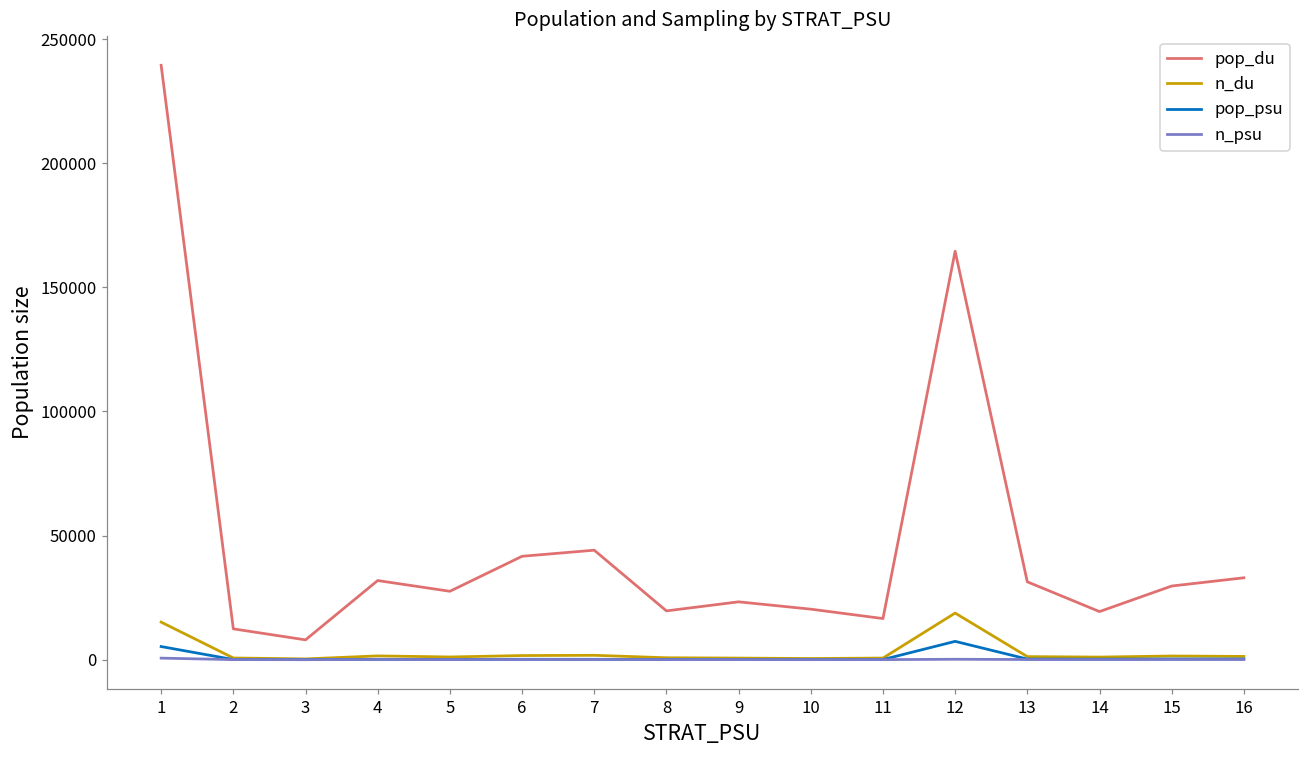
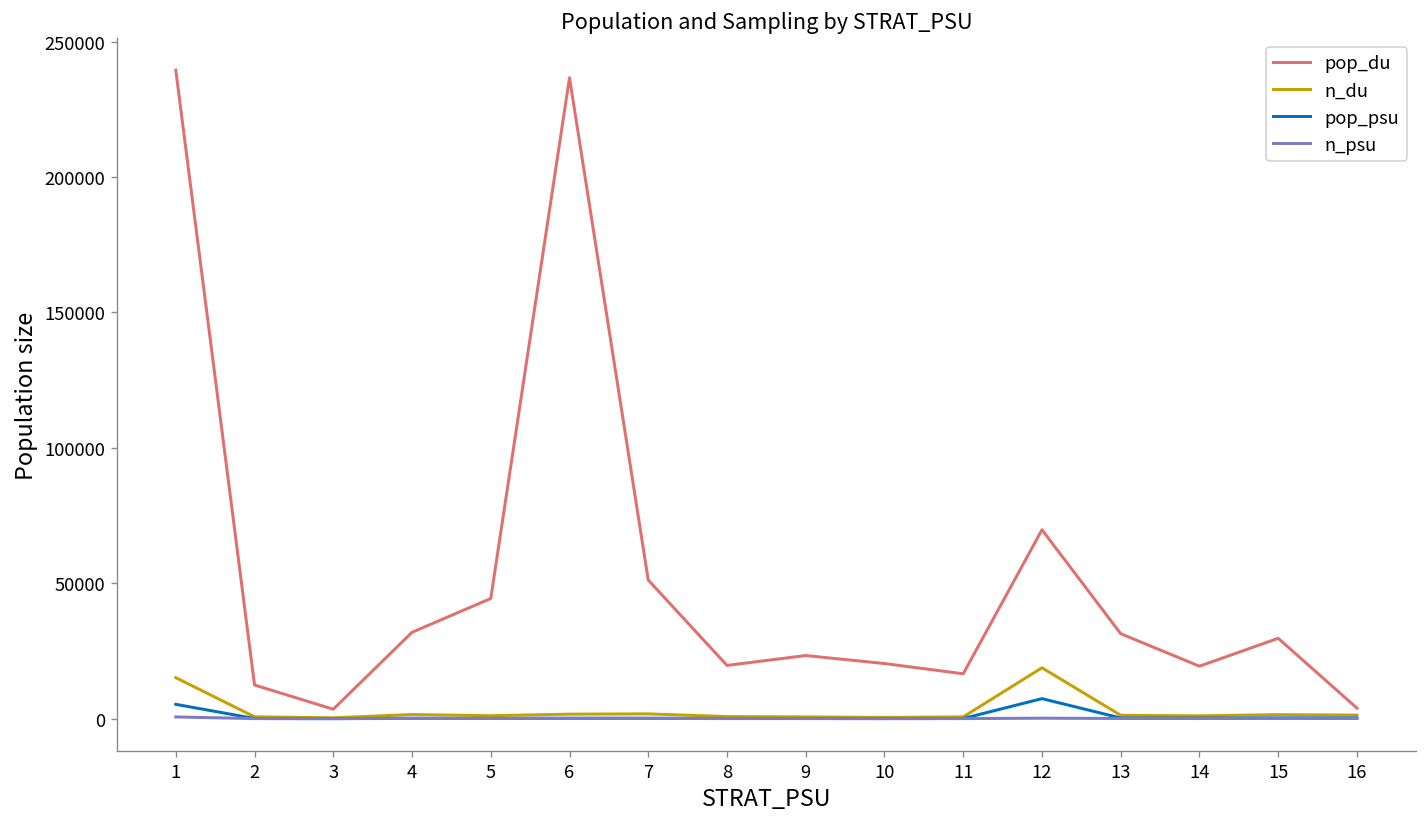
  {
    "pop_du": {
      "1": 239000,
      "2": 12000,
-     "3": 8000,
+     "3": 4000,
      "4": 32000,
-     "5": 28000,
-     "6": 42000,
-     "7": 44000,
+     "5": 44000,
+     "6": 237000,
+     "7": 51000,
      "8": 20000,
      "9": 23000,
      "10": 20000,
      "11": 17000,
-     "12": 165000,
+     "12": 70000,
      "13": 31000,
      "14": 19000,
      "15": 30000,
-     "16": 33000
+     "16": 4000
    },
    "n_du": {
      "1": 15000,
      "4": 2000,
      "6": 2000,
      "7": 2000,
      "12": 19000,
      "15": 2000
    },
    "pop_psu": {
      "1": 5000,
      "12": 7000
    },
    "n_psu": {
      "1": 1000,
      "12": 0
    }
  }
